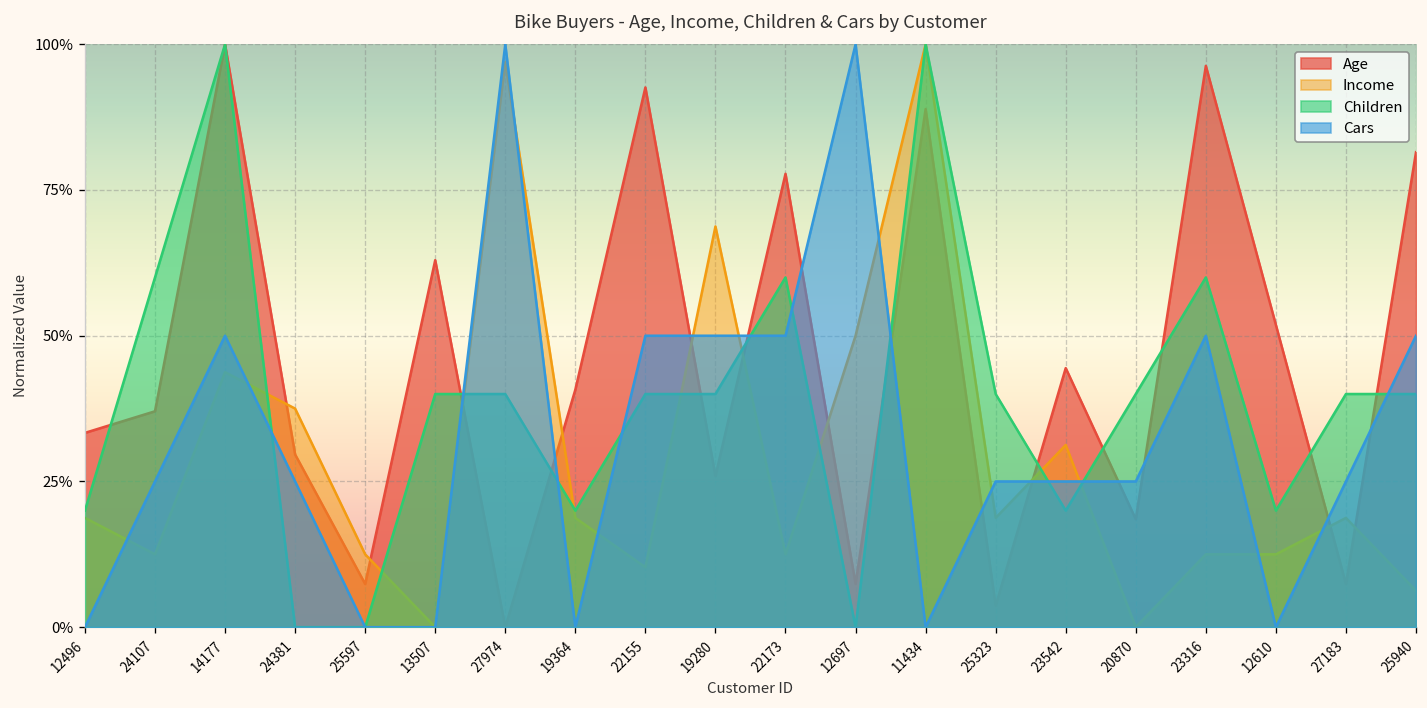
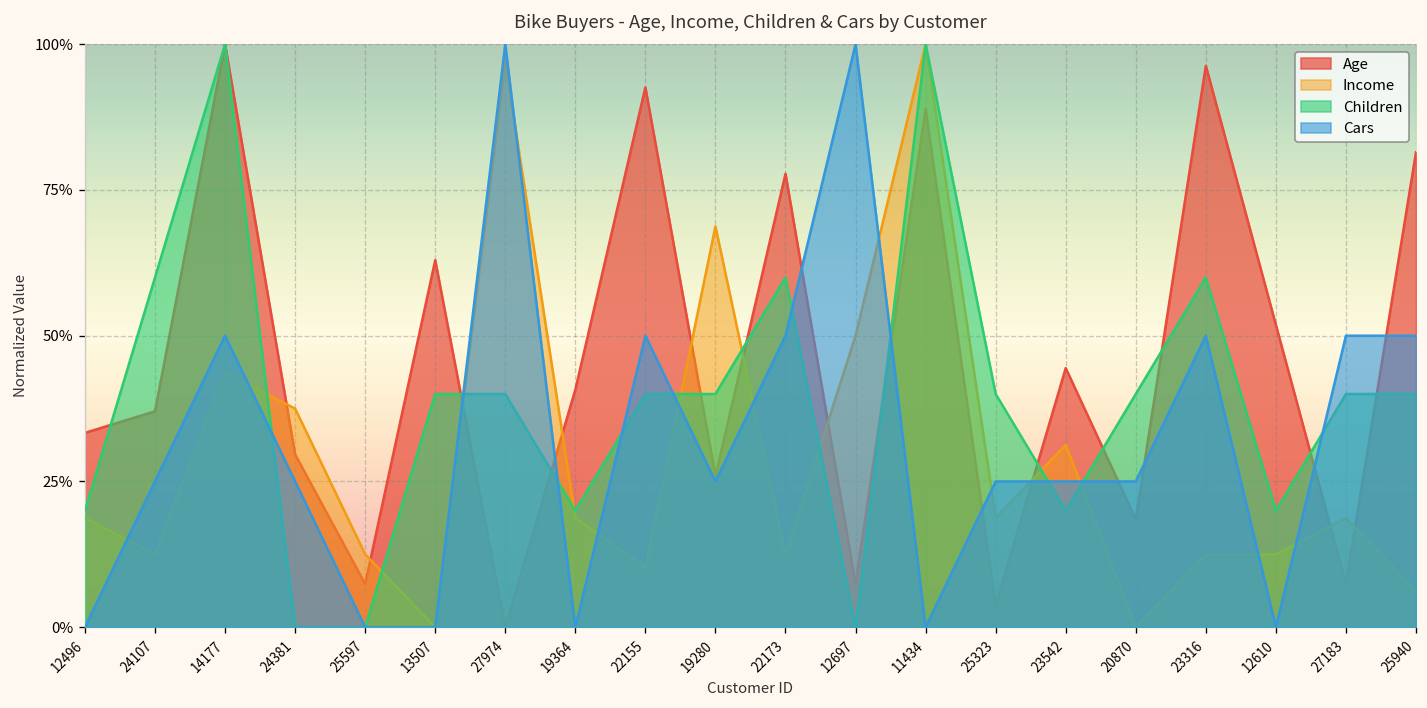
  {
    "Age": {
      "12496": "33%",
      "24107": "37%",
      "24381": "30%",
      "25597": "7%",
      "13507": "63%",
      "27974": "0%",
      "19364": "41%",
      "22155": "93%",
      "19280": "26%",
      "22173": "78%",
      "12697": "7%",
      "11434": "89%",
      "25323": "4%",
      "23542": "44%",
      "20870": "19%",
      "23316": "96%",
      "12610": "52%",
      "27183": "7%",
      "25940": "81%"
    },
    "Income": {
      "12496": "19%",
      "24107": "13%",
      "14177": "44%",
      "24381": "38%",
      "25597": "13%",
      "27974": "97%",
      "19364": "19%",
      "22155": "10%",
      "19280": "69%",
      "22173": "13%",
      "12697": "50%",
      "25323": "19%",
      "23542": "31%",
      "20870": "0%",
      "23316": "13%",
      "12610": "13%",
      "27183": "19%",
      "25940": "6%"
    },
    "Children": {
      "12496": "20%",
      "24107": "60%",
      "24381": "0%",
      "13507": "40%",
      "27974": "40%",
      "19364": "20%",
      "22155": "40%",
      "19280": "40%",
      "22173": "60%",
      "12697": "0%",
      "25323": "40%",
      "23542": "20%",
      "20870": "40%",
      "23316": "60%",
      "12610": "20%",
      "27183": "40%",
      "25940": "40%"
    },
    "Cars": {
      "12496": "0%",
      "24107": "25%",
      "14177": "50%",
      "24381": "25%",
      "27974": "100%",
      "19364": "0%",
      "22155": "50%",
-     "19280": "50%",
+     "19280": "25%",
      "22173": "50%",
      "12697": "100%",
      "11434": "0%",
      "25323": "25%",
      "23542": "25%",
      "20870": "25%",
      "23316": "50%",
      "12610": "0%",
-     "27183": "25%",
+     "27183": "50%",
      "25940": "50%"
    }
  }
